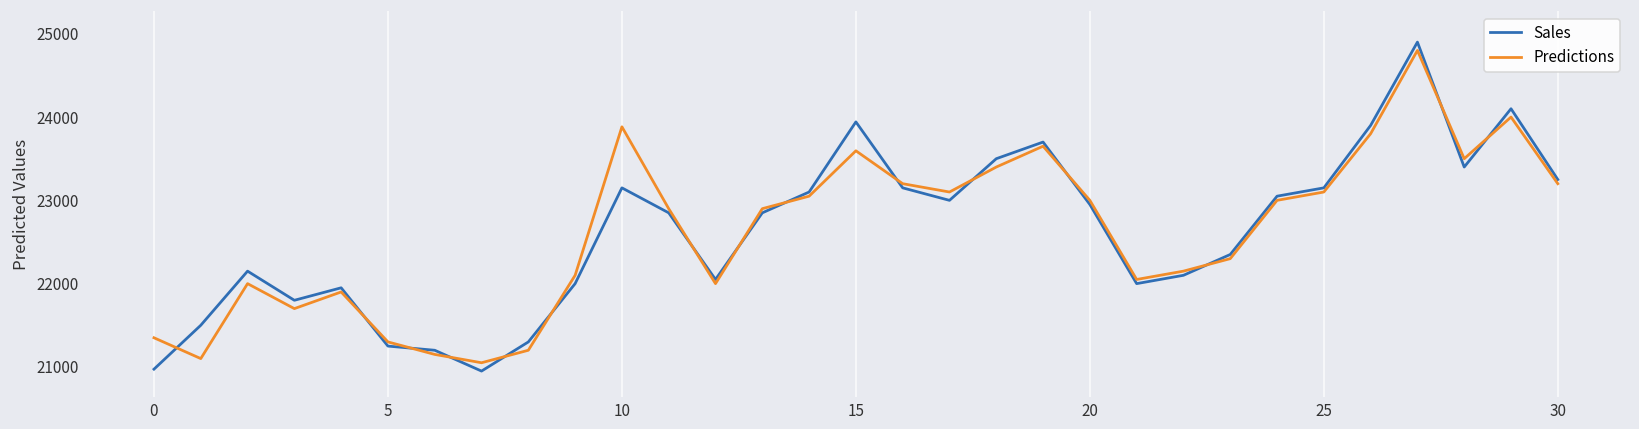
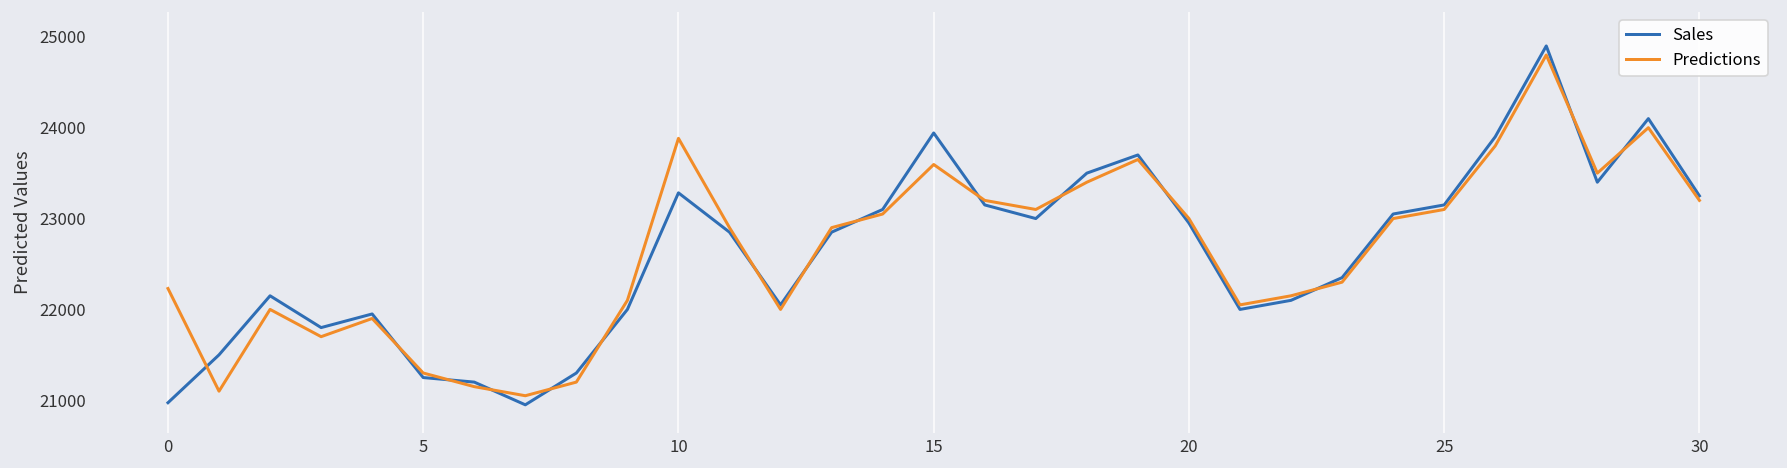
  {
    "Sales": {
      "0": 21000,
      "5": 21300,
-     "10": 23200,
+     "10": 23300,
      "15": 23900,
      "20": 23000,
      "25": 23200,
      "30": 23300
    },
    "Predictions": {
-     "0": 21400,
+     "0": 22200,
      "5": 21300,
      "10": 23900,
      "15": 23600,
      "20": 23000,
      "25": 23100,
      "30": 23200
    }
  }
